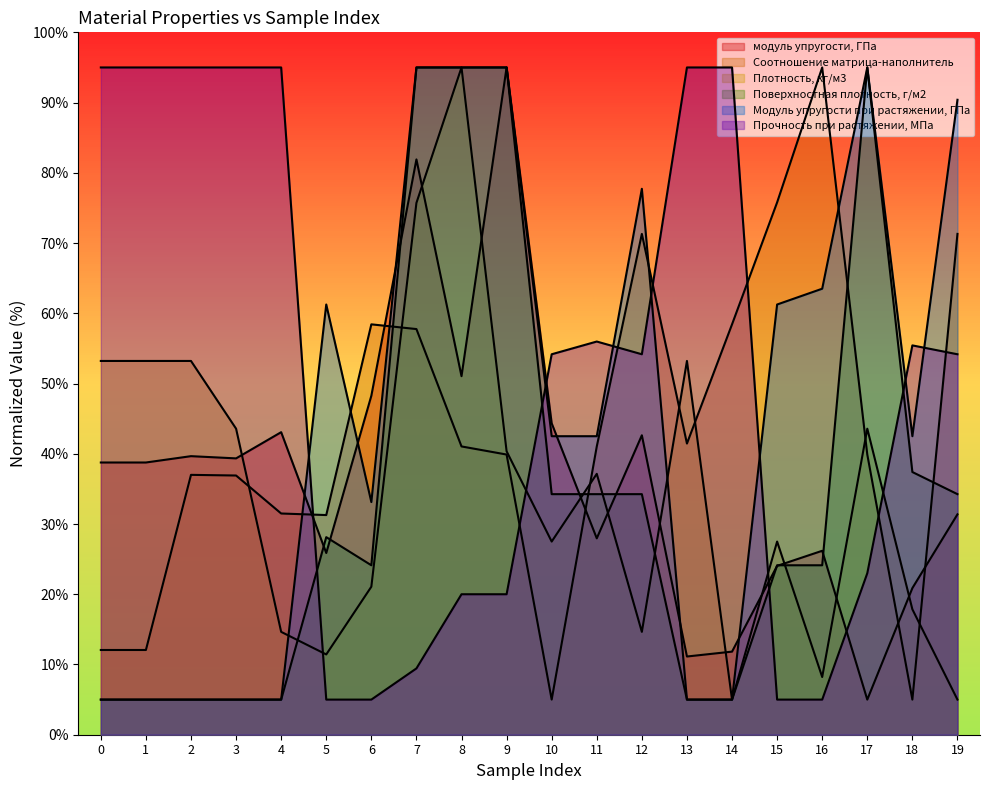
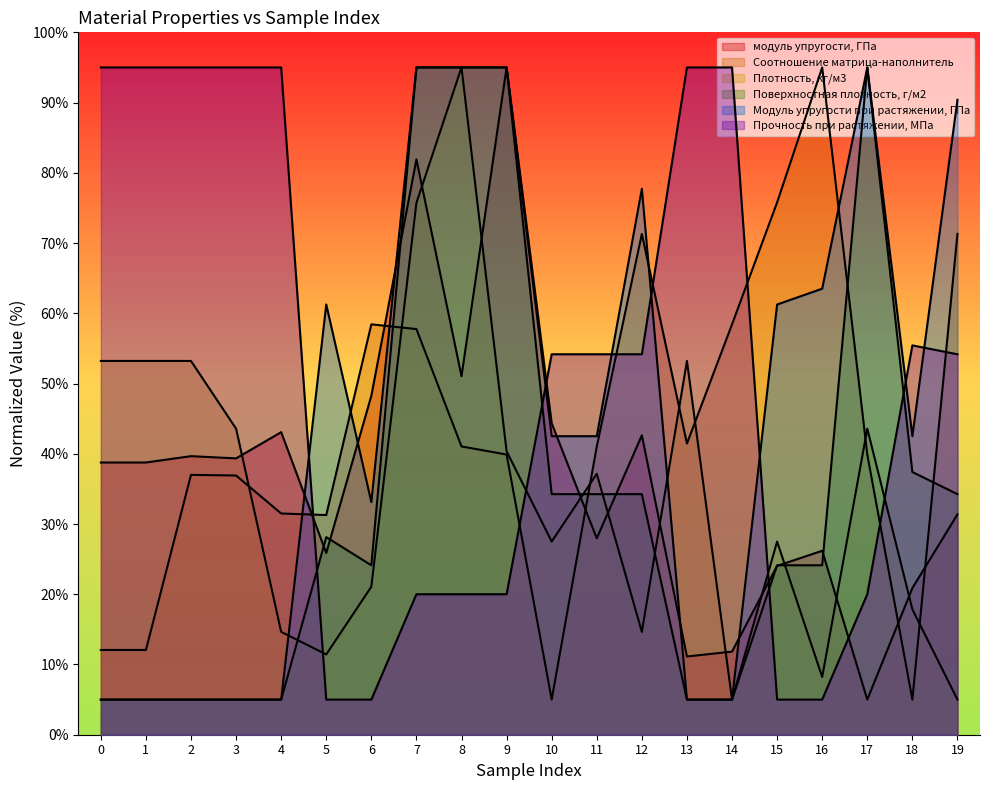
  {
    "Поверхностная плотность, г/м2": {
      "5": "28%",
      "6": "24%",
      "10": "34%",
      "11": "34%",
      "12": "34%",
      "16": "24%",
      "18": "37%",
      "19": "34%"
    },
    "Модуль упругости при растяжении, ГПа": {
      "5": "61%",
      "6": "33%",
      "10": "42%",
      "11": "42%",
      "12": "78%",
      "15": "61%",
      "16": "64%",
      "18": "42%"
    },
    "Прочность при растяжении, МПа": {
      "0": "95%",
      "1": "95%",
      "2": "95%",
      "3": "95%",
      "4": "95%",
      "5": "5%",
      "6": "5%",
-     "7": "9%",
+     "7": "20%",
      "8": "20%",
      "9": "20%",
      "10": "54%",
-     "11": "56%",
+     "11": "54%",
      "12": "54%",
      "13": "95%",
      "15": "5%",
      "16": "5%",
-     "17": "23%",
+     "17": "20%",
      "18": "55%",
      "19": "54%"
    }
  }
